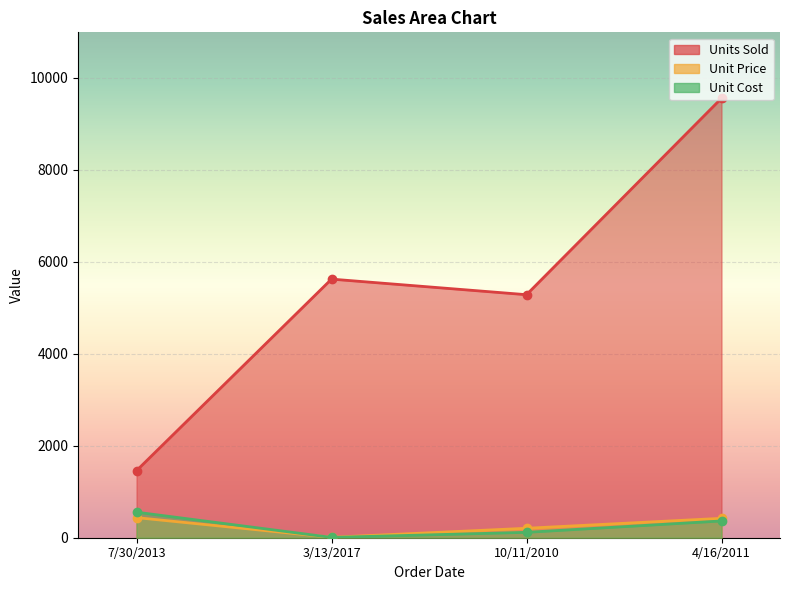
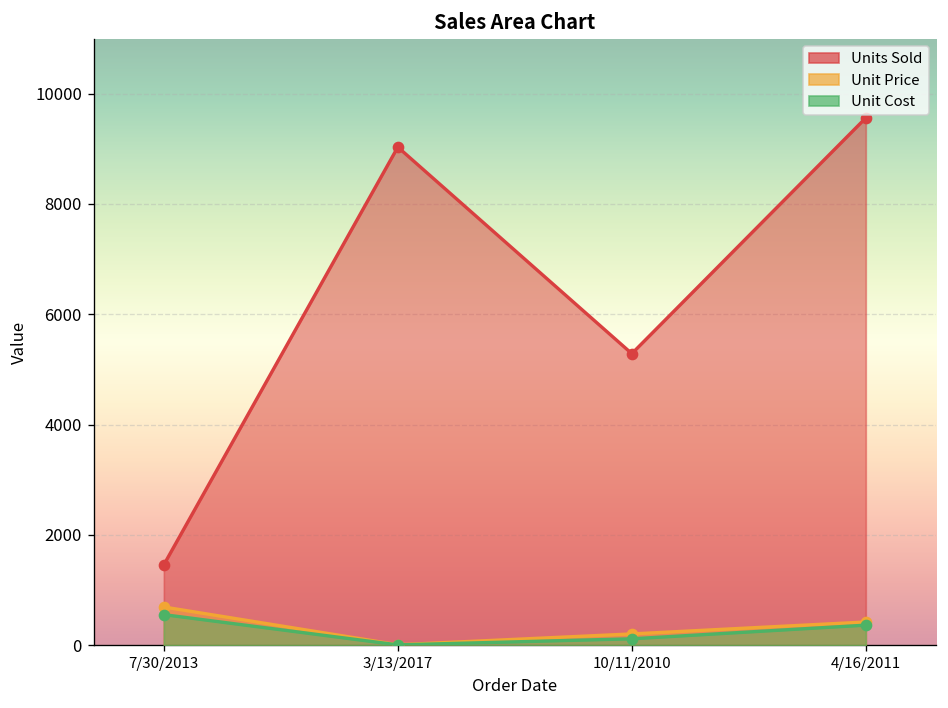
  {
    "Units Sold": {
      "7/30/2013": 1500,
-     "3/13/2017": 5600,
+     "3/13/2017": 9000,
      "10/11/2010": 5300
    },
    "Unit Price": {
-     "7/30/2013": 400,
+     "7/30/2013": 700,
      "10/11/2010": 200,
      "4/16/2011": 400
    },
    "Unit Cost": {
      "7/30/2013": 600,
      "10/11/2010": 100,
      "4/16/2011": 400
    }
  }
